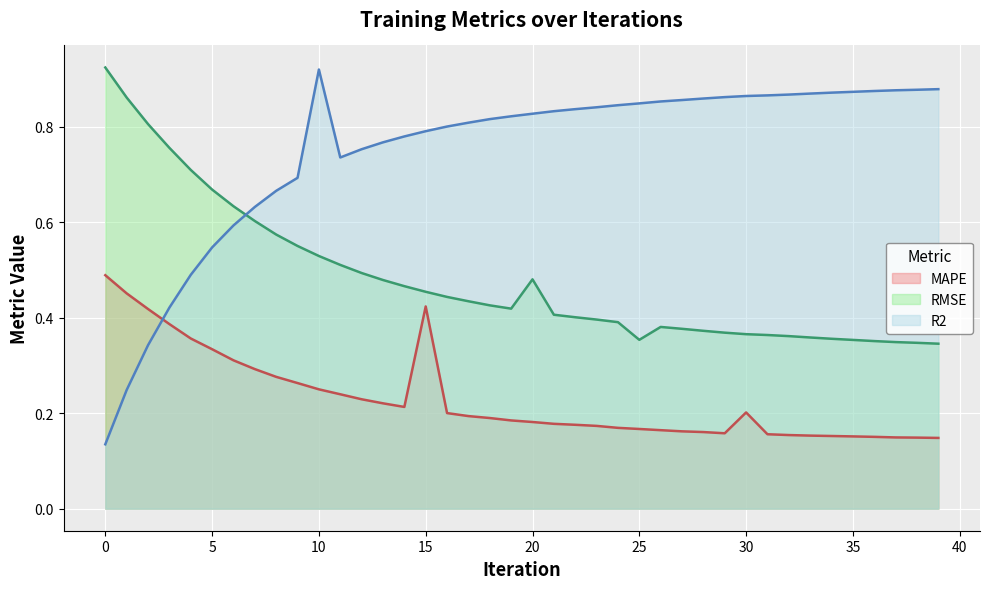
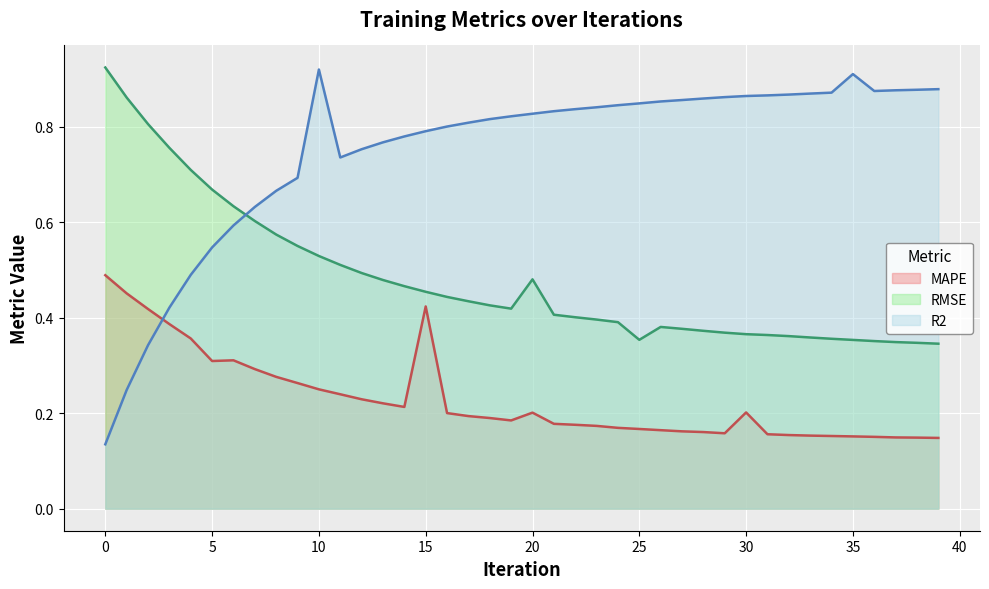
  {
    "MAPE": {
      "0": 0.49,
-     "5": 0.33,
+     "5": 0.31,
      "10": 0.25,
      "15": 0.42,
-     "20": 0.18,
+     "20": 0.20,
      "25": 0.17,
      "30": 0.20,
      "35": 0.15
    },
    "RMSE": {
      "0": 0.92,
      "5": 0.67,
      "10": 0.53,
      "15": 0.45,
      "20": 0.48,
      "25": 0.35,
      "30": 0.37,
      "35": 0.35
    },
    "R2": {
      "0": 0.13,
      "5": 0.55,
      "10": 0.92,
      "15": 0.79,
      "20": 0.83,
      "25": 0.85,
      "30": 0.86,
-     "35": 0.87
+     "35": 0.91
    }
  }
